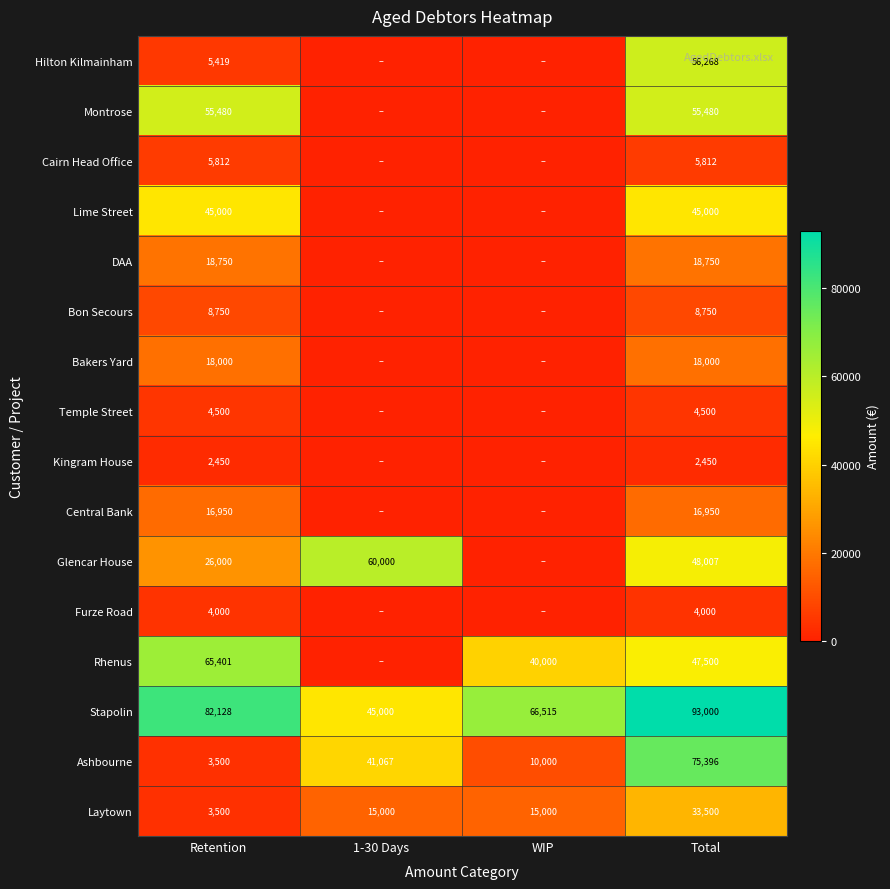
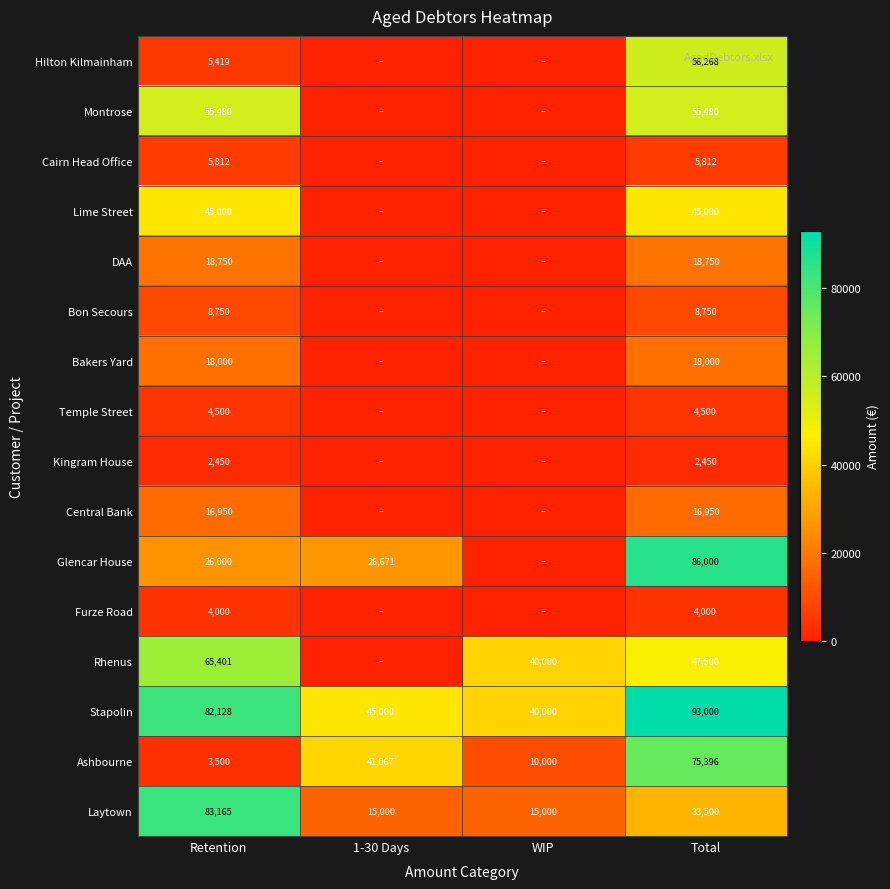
  {
    "Hilton Kilmainham": {
      "Retention": "5,419"
    },
    "Montrose": {
      "Retention": "55,480",
      "Total": "55,480"
    },
    "Cairn Head Office": {
      "Retention": "5,812",
      "Total": "5,812"
    },
    "Lime Street": {
      "Retention": "45,000",
      "Total": "45,000"
    },
    "DAA": {
      "Retention": "18,750",
      "Total": "18,750"
    },
    "Bon Secours": {
      "Retention": "8,750",
      "Total": "8,750"
    },
    "Bakers Yard": {
      "Retention": "18,000",
      "Total": "18,000"
    },
    "Temple Street": {
      "Retention": "4,500",
      "Total": "4,500"
    },
    "Kingram House": {
      "Retention": "2,450",
      "Total": "2,450"
    },
    "Central Bank": {
      "Retention": "16,950",
      "Total": "16,950"
    },
    "Glencar House": {
      "Retention": "26,000",
-     "1-30 Days": "60,000",
-     "Total": "48,007"
+     "1-30 Days": "26,671",
+     "Total": "86,000"
    },
    "Furze Road": {
      "Retention": "4,000",
      "Total": "4,000"
    },
    "Rhenus": {
      "Retention": "65,401",
      "WIP": "40,000",
      "Total": "47,500"
    },
    "Stapolin": {
      "Retention": "82,128",
      "1-30 Days": "45,000",
-     "WIP": "66,515",
+     "WIP": "40,000",
      "Total": "93,000"
    },
    "Ashbourne": {
      "Retention": "3,500",
      "1-30 Days": "41,067",
      "WIP": "10,000",
      "Total": "75,396"
    },
    "Laytown": {
-     "Retention": "3,500",
+     "Retention": "83,165",
      "1-30 Days": "15,000",
      "WIP": "15,000",
      "Total": "33,500"
    }
  }
